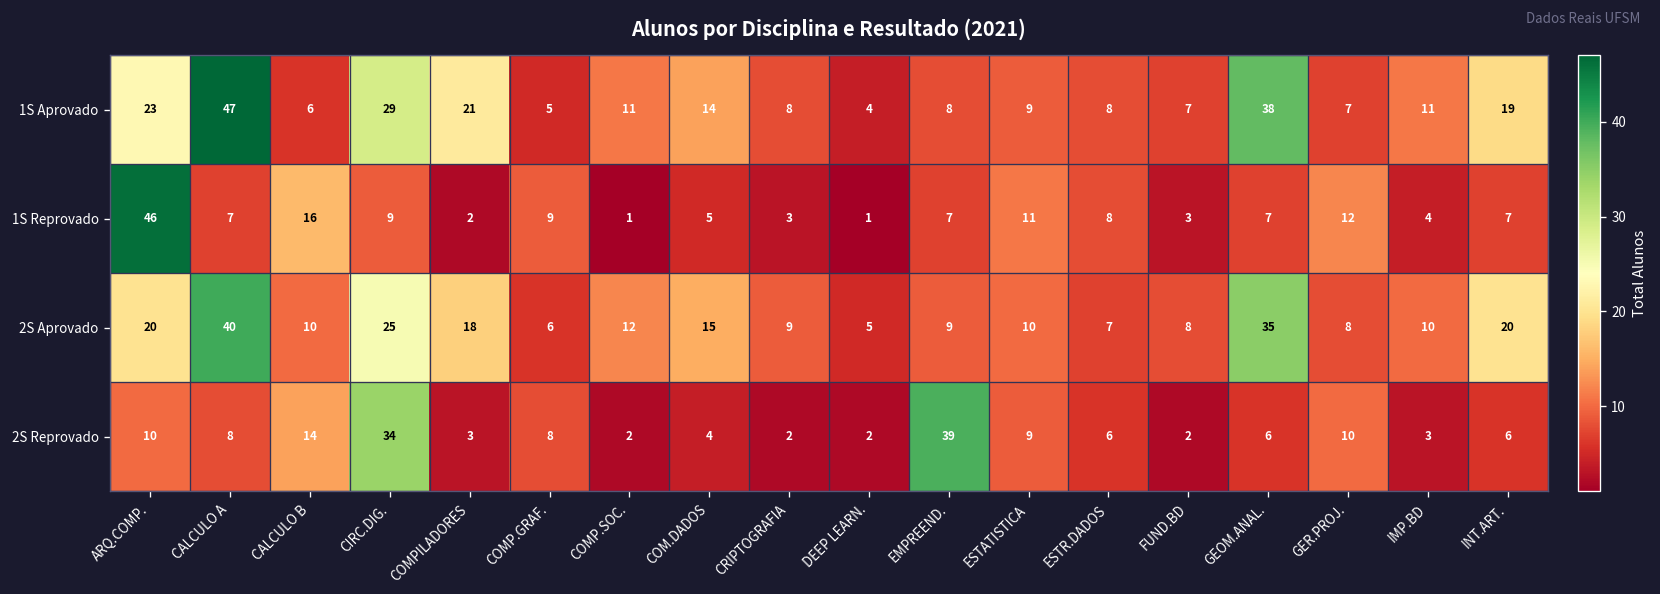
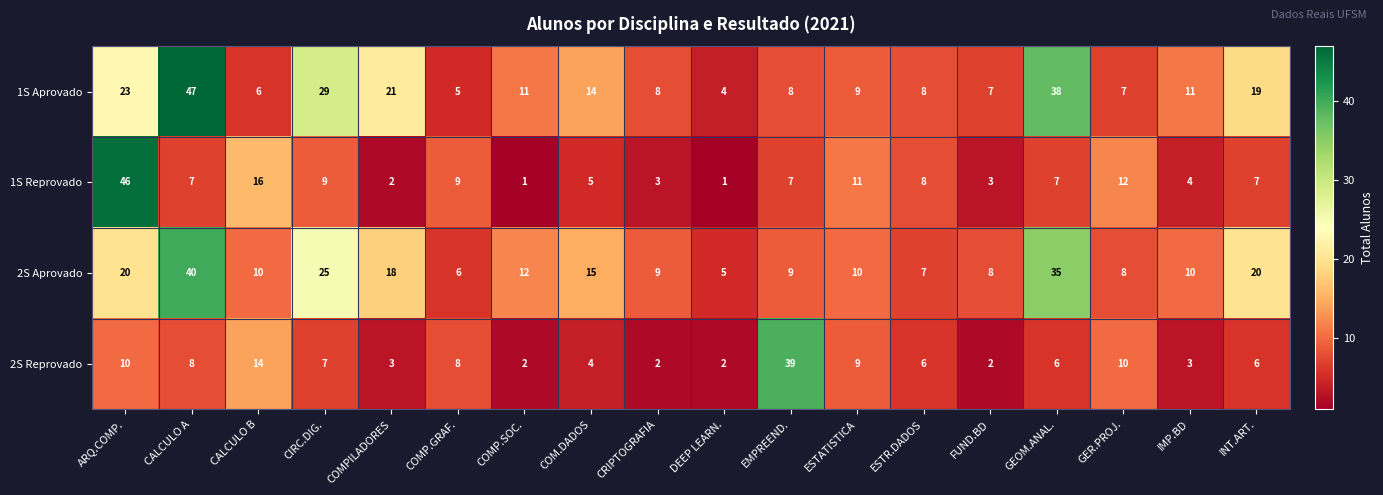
  {
    "1S Aprovado": {
      "ARQ.COMP.": 23,
      "CALCULO A": 47,
      "CALCULO B": 6,
      "CIRC.DIG.": 29,
      "COMPILADORES": 21,
      "COMP.GRAF.": 5,
      "COMP.SOC.": 11,
      "COM.DADOS": 14,
      "CRIPTOGRAFIA": 8,
      "DEEP LEARN.": 4,
      "EMPREEND.": 8,
      "ESTATISTICA": 9,
      "ESTR.DADOS": 8,
      "FUND.BD": 7,
      "GEOM.ANAL.": 38,
      "GER.PROJ.": 7,
      "IMP.BD": 11,
      "INT.ART.": 19
    },
    "1S Reprovado": {
      "ARQ.COMP.": 46,
      "CALCULO A": 7,
      "CALCULO B": 16,
      "CIRC.DIG.": 9,
      "COMPILADORES": 2,
      "COMP.GRAF.": 9,
      "COMP.SOC.": 1,
      "COM.DADOS": 5,
      "CRIPTOGRAFIA": 3,
      "DEEP LEARN.": 1,
      "EMPREEND.": 7,
      "ESTATISTICA": 11,
      "ESTR.DADOS": 8,
      "FUND.BD": 3,
      "GEOM.ANAL.": 7,
      "GER.PROJ.": 12,
      "IMP.BD": 4,
      "INT.ART.": 7
    },
    "2S Aprovado": {
      "ARQ.COMP.": 20,
      "CALCULO A": 40,
      "CALCULO B": 10,
      "CIRC.DIG.": 25,
      "COMPILADORES": 18,
      "COMP.GRAF.": 6,
      "COMP.SOC.": 12,
      "COM.DADOS": 15,
      "CRIPTOGRAFIA": 9,
      "DEEP LEARN.": 5,
      "EMPREEND.": 9,
      "ESTATISTICA": 10,
      "ESTR.DADOS": 7,
      "FUND.BD": 8,
      "GEOM.ANAL.": 35,
      "GER.PROJ.": 8,
      "IMP.BD": 10,
      "INT.ART.": 20
    },
    "2S Reprovado": {
      "ARQ.COMP.": 10,
      "CALCULO A": 8,
      "CALCULO B": 14,
-     "CIRC.DIG.": 34,
+     "CIRC.DIG.": 7,
      "COMPILADORES": 3,
      "COMP.GRAF.": 8,
      "COMP.SOC.": 2,
      "COM.DADOS": 4,
      "CRIPTOGRAFIA": 2,
      "DEEP LEARN.": 2,
      "EMPREEND.": 39,
      "ESTATISTICA": 9,
      "ESTR.DADOS": 6,
      "FUND.BD": 2,
      "GEOM.ANAL.": 6,
      "GER.PROJ.": 10,
      "IMP.BD": 3,
      "INT.ART.": 6
    }
  }
